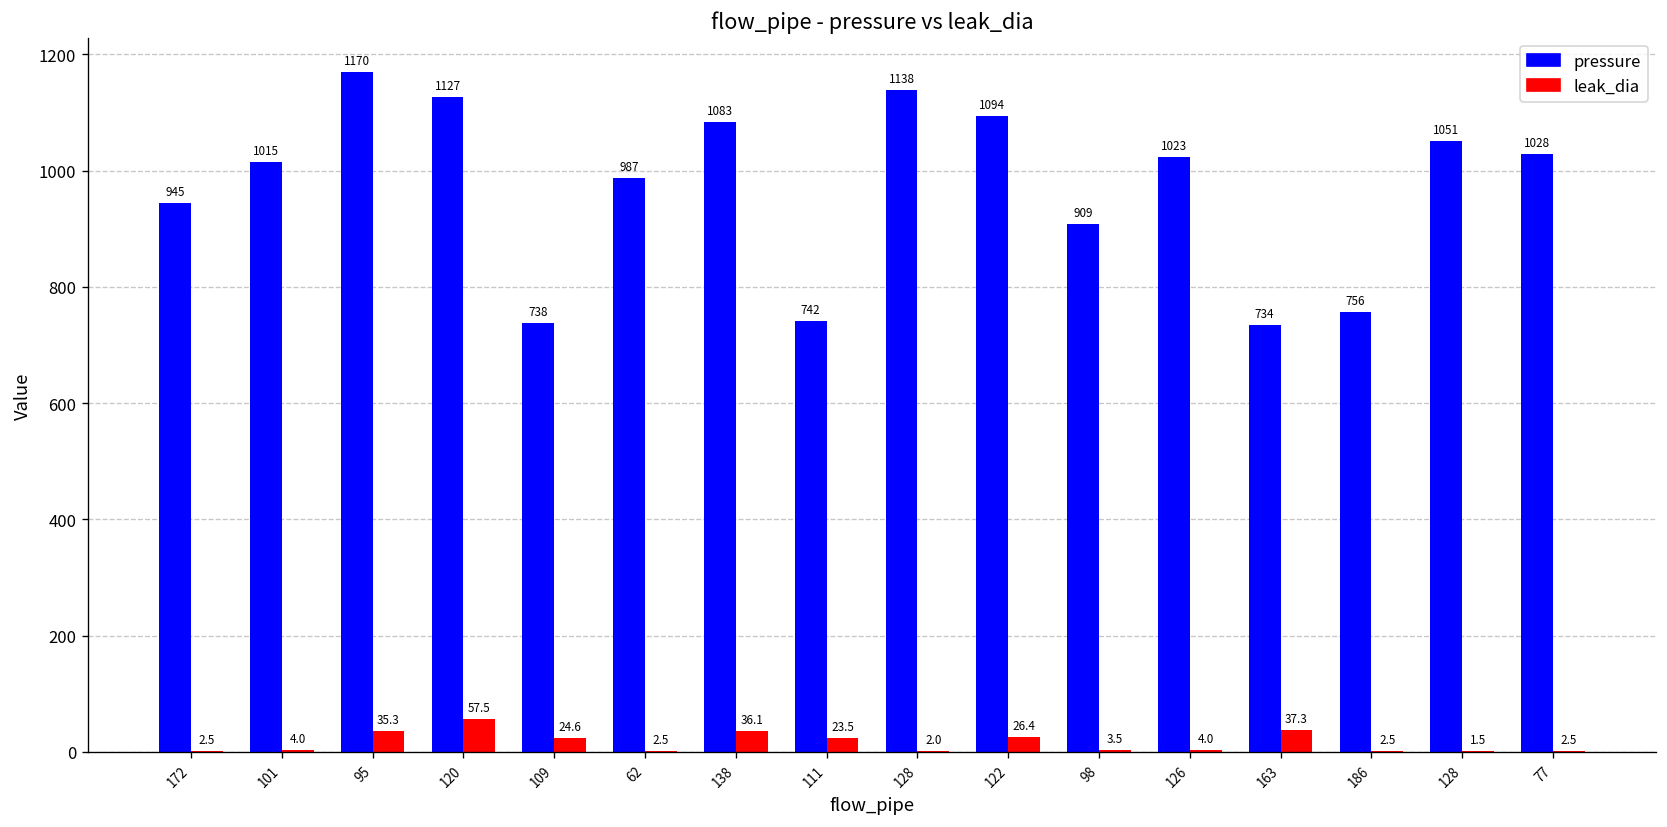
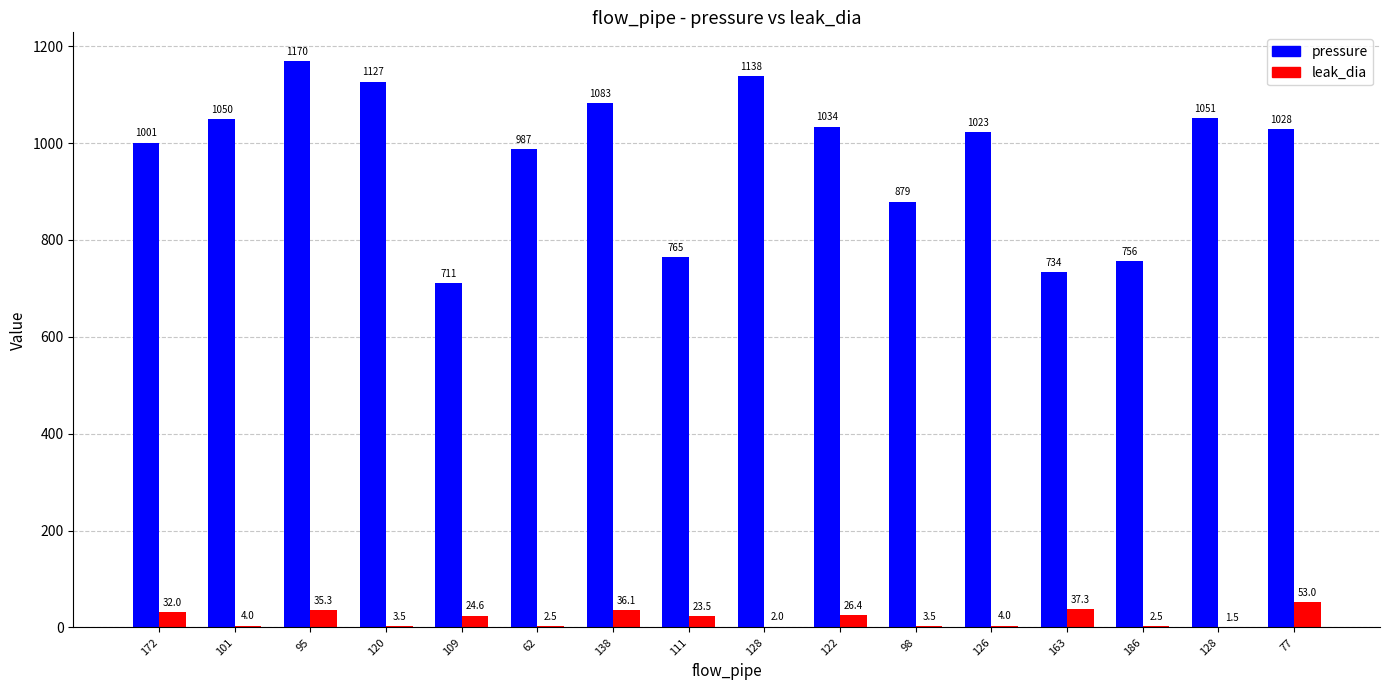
  {
    "pressure": {
-     "172": 945,
-     "101": 1015,
+     "172": 1001,
+     "101": 1050,
      "95": 1170,
      "120": 1127,
-     "109": 738,
+     "109": 711,
      "62": 987,
      "138": 1083,
-     "111": 742,
-     "122": 1094,
-     "98": 909,
+     "111": 765,
+     "122": 1034,
+     "98": 879,
      "126": 1023,
      "163": 734,
      "186": 756,
      "77": 1028
    },
    "leak_dia": {
-     "172": 2.5,
+     "172": 32.0,
      "101": 4.0,
      "95": 35.3,
-     "120": 57.5,
+     "120": 3.5,
      "109": 24.6,
      "62": 2.5,
      "138": 36.1,
      "111": 23.5,
      "122": 26.4,
      "98": 3.5,
      "126": 4.0,
      "163": 37.3,
      "186": 2.5,
-     "77": 2.5
+     "77": 53.0
    }
  }
